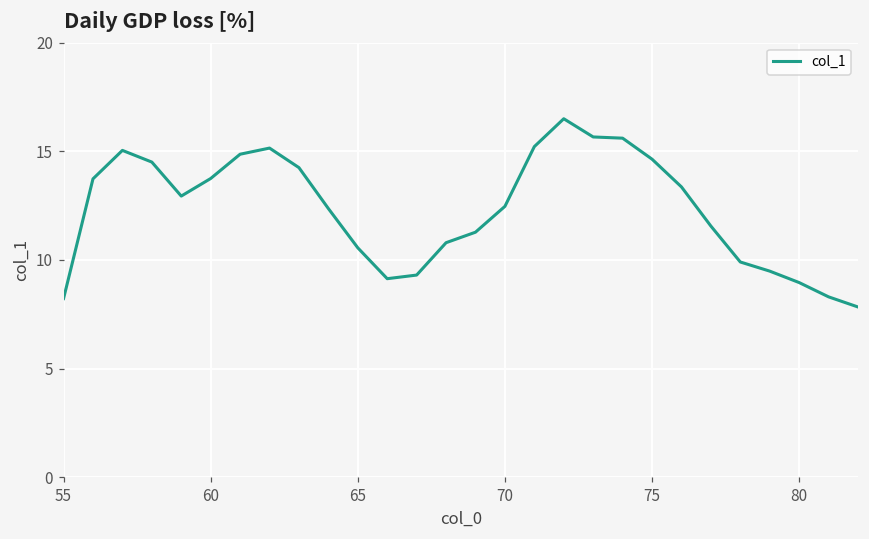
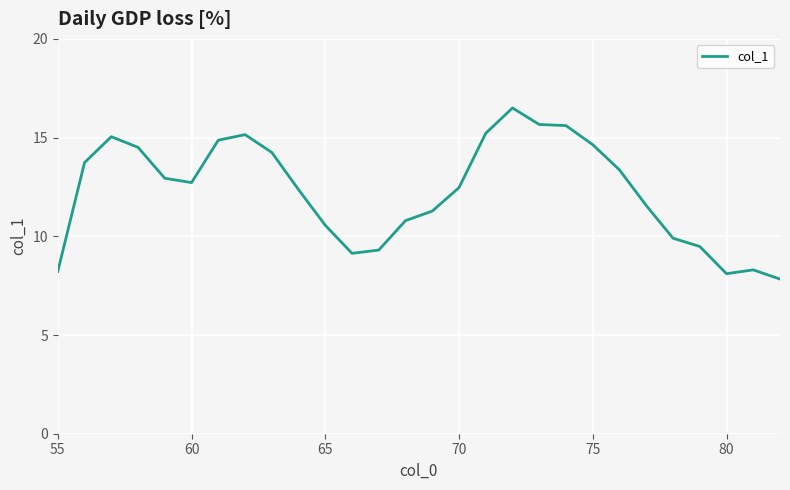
  {
    "55": 8.2,
-   "60": 13.7,
+   "60": 12.7,
    "65": 10.6,
    "70": 12.5,
    "75": 14.6,
-   "80": 9.0
+   "80": 8.1
  }
